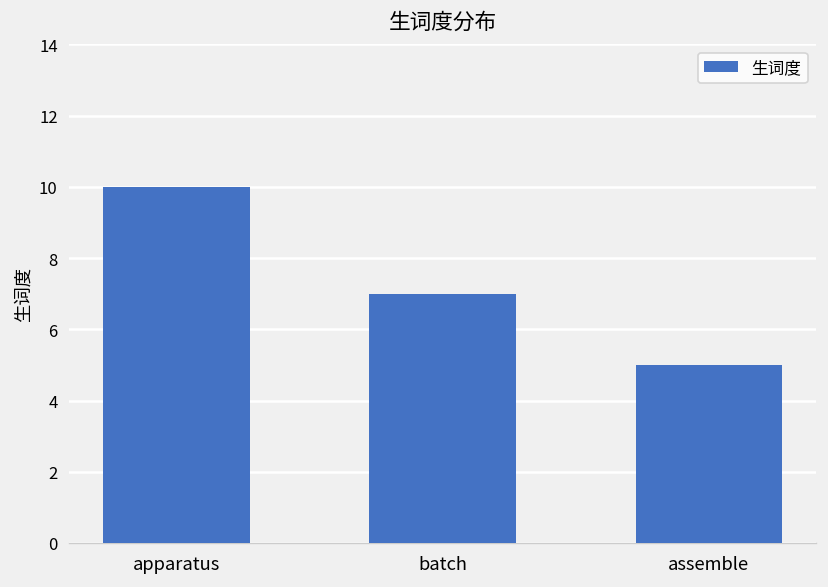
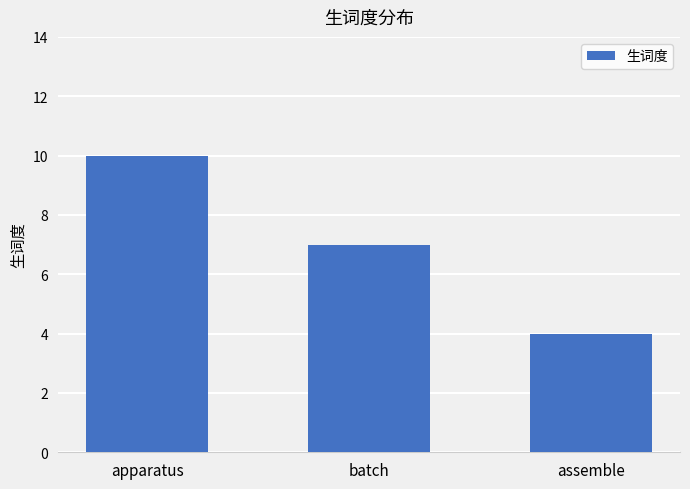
  {
    "apparatus": 10,
    "batch": 7,
-   "assemble": 5
+   "assemble": 4
  }
